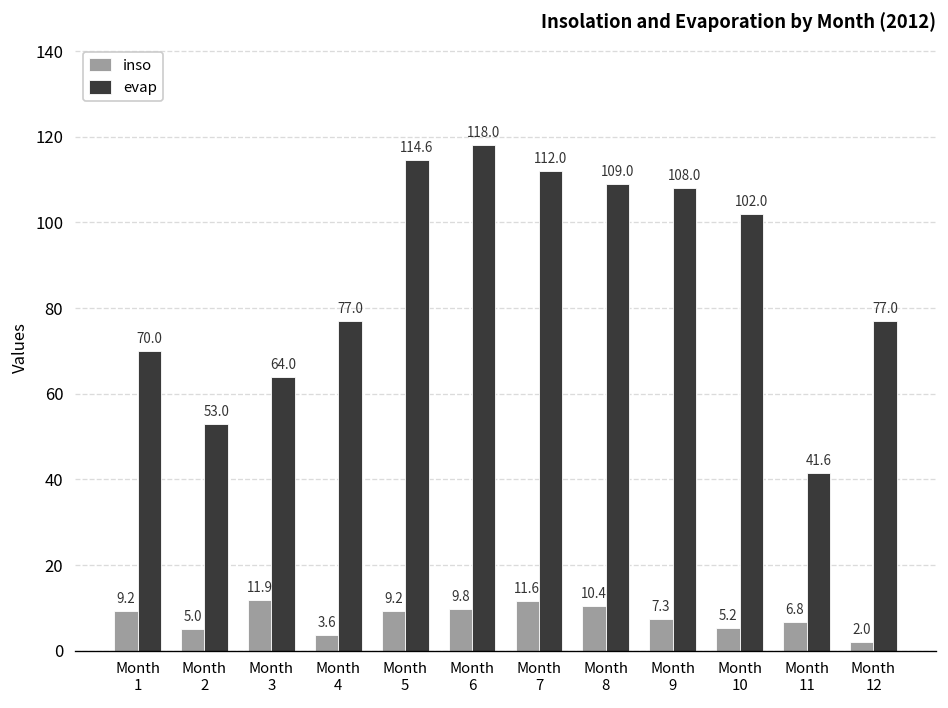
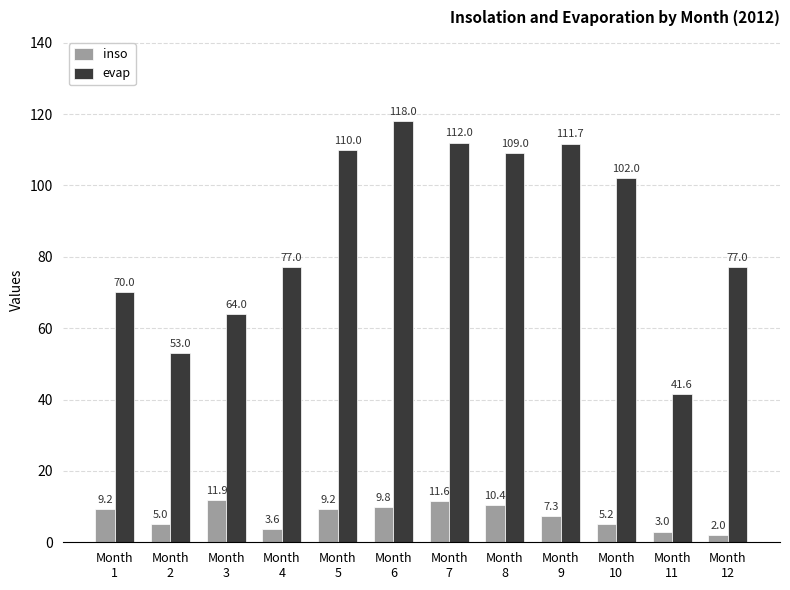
  {
    "inso": {
      "Month 1": 9.2,
      "Month 2": 5.0,
      "Month 3": 11.9,
      "Month 4": 3.6,
      "Month 5": 9.2,
      "Month 6": 9.8,
      "Month 7": 11.6,
      "Month 8": 10.4,
      "Month 9": 7.3,
      "Month 10": 5.2,
-     "Month 11": 6.8,
+     "Month 11": 3.0,
      "Month 12": 2.0
    },
    "evap": {
      "Month 1": 70.0,
      "Month 2": 53.0,
      "Month 3": 64.0,
      "Month 4": 77.0,
-     "Month 5": 114.6,
+     "Month 5": 110.0,
      "Month 6": 118.0,
      "Month 7": 112.0,
      "Month 8": 109.0,
-     "Month 9": 108.0,
+     "Month 9": 111.7,
      "Month 10": 102.0,
      "Month 11": 41.6,
      "Month 12": 77.0
    }
  }
